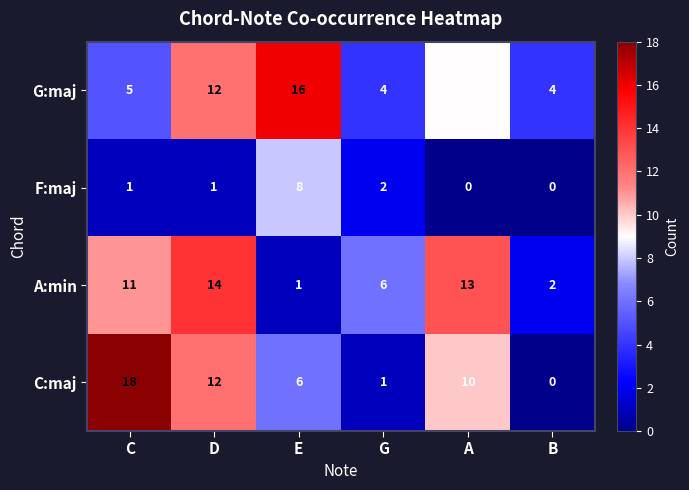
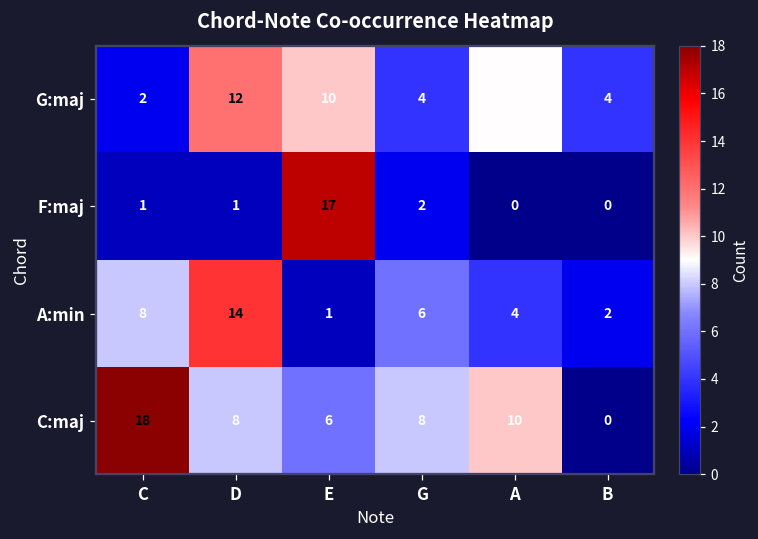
  {
    "G:maj": {
-     "C": 5,
+     "C": 2,
      "D": 12,
-     "E": 16,
+     "E": 10,
      "G": 4,
      "B": 4
    },
    "F:maj": {
      "C": 1,
      "D": 1,
-     "E": 8,
+     "E": 17,
      "G": 2,
      "A": 0,
      "B": 0
    },
    "A:min": {
-     "C": 11,
+     "C": 8,
      "D": 14,
      "E": 1,
      "G": 6,
-     "A": 13,
+     "A": 4,
      "B": 2
    },
    "C:maj": {
      "C": 18,
-     "D": 12,
+     "D": 8,
      "E": 6,
-     "G": 1,
+     "G": 8,
      "A": 10,
      "B": 0
    }
  }
